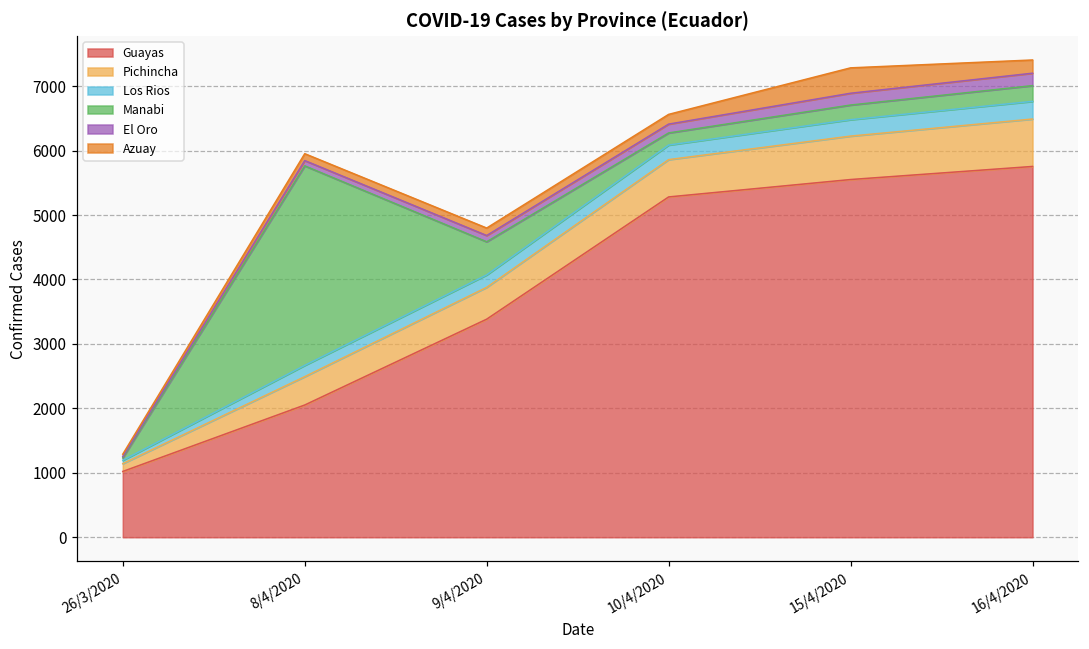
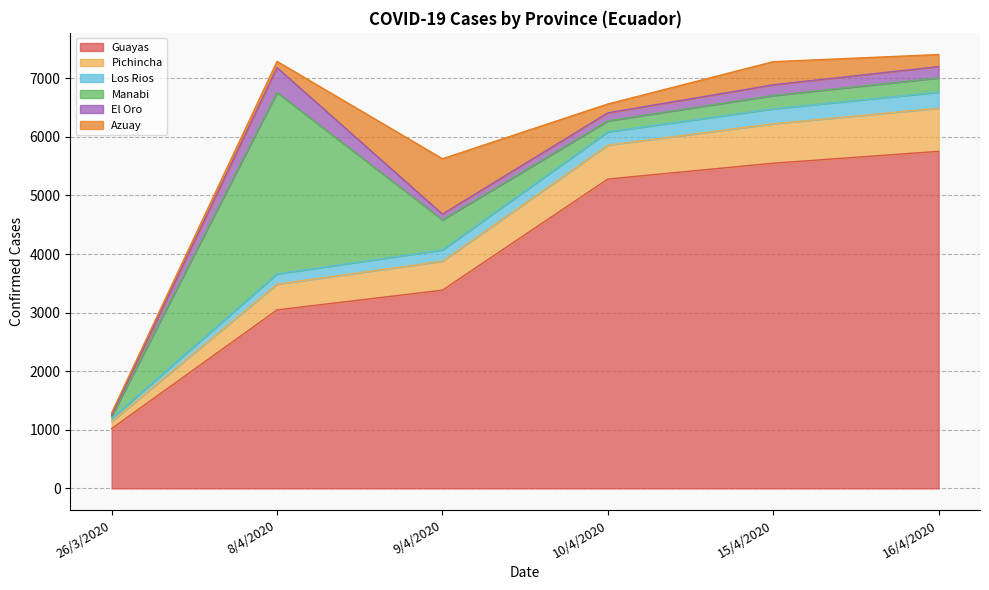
  {
    "Guayas": {
      "26/3/2020": 1000,
-     "8/4/2020": 2100,
+     "8/4/2020": 3000,
      "9/4/2020": 3400,
      "10/4/2020": 5300,
      "15/4/2020": 5600,
      "16/4/2020": 5800
    },
    "Pichincha": {
      "26/3/2020": 100,
      "8/4/2020": 400,
      "9/4/2020": 500,
      "10/4/2020": 600,
      "15/4/2020": 700,
      "16/4/2020": 700
    },
    "Los Rios": {
      "8/4/2020": 200,
      "9/4/2020": 200,
      "10/4/2020": 200,
      "15/4/2020": 300,
      "16/4/2020": 300
    },
    "Manabi": {
      "8/4/2020": 3100,
      "9/4/2020": 500,
      "10/4/2020": 200,
      "15/4/2020": 200,
      "16/4/2020": 200
    },
    "El Oro": {
-     "8/4/2020": 100,
+     "8/4/2020": 400,
      "9/4/2020": 100,
      "10/4/2020": 100,
      "15/4/2020": 200,
      "16/4/2020": 200
    },
    "Azuay": {
      "8/4/2020": 100,
-     "9/4/2020": 100,
+     "9/4/2020": 900,
      "10/4/2020": 200,
      "15/4/2020": 400,
      "16/4/2020": 200
    }
  }
